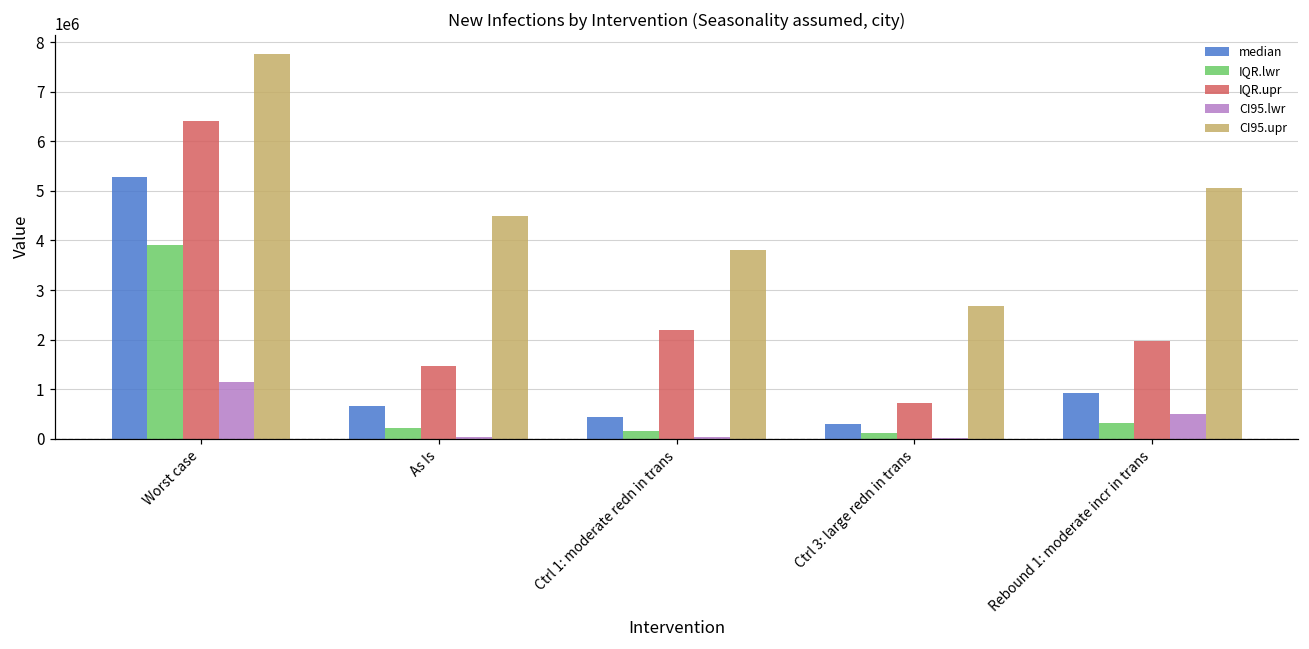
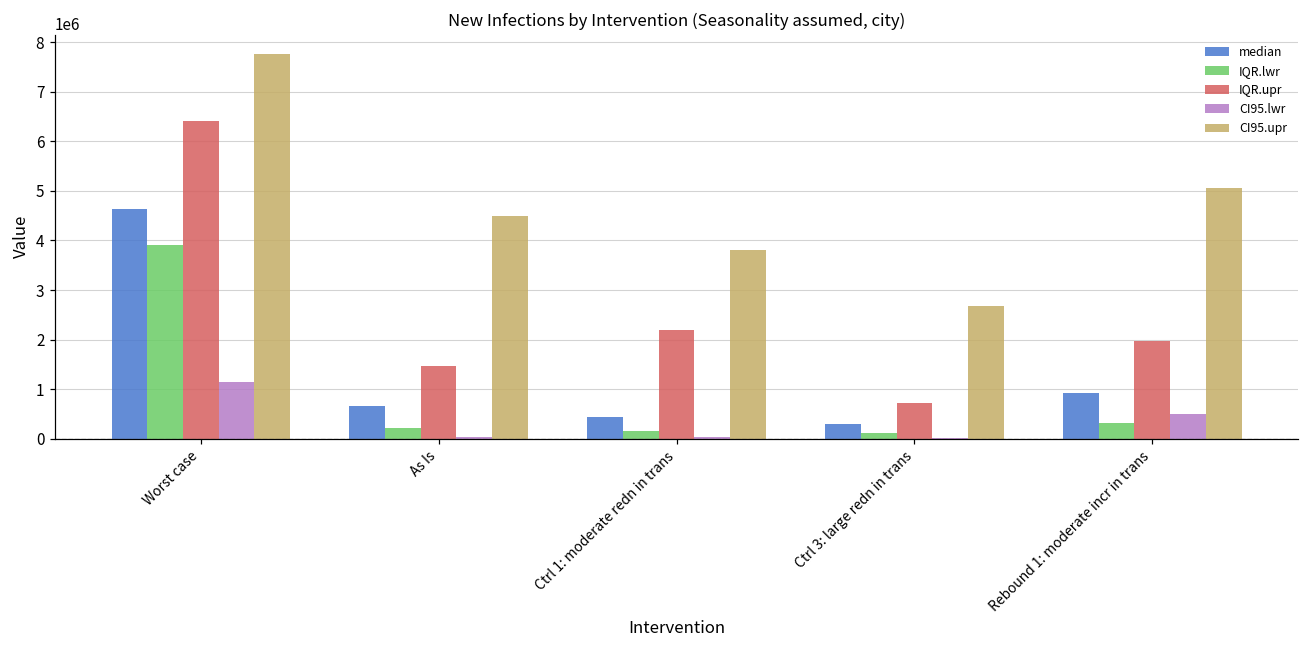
  {
    "median": {
-     "Worst case": 5300000,
+     "Worst case": 4600000,
      "As Is": 700000,
      "Ctrl 1: moderate redn in trans": 400000,
      "Ctrl 3: large redn in trans": 300000,
      "Rebound 1: moderate incr in trans": 900000
    },
    "IQR.lwr": {
      "Worst case": 3900000,
      "As Is": 200000,
      "Ctrl 1: moderate redn in trans": 200000,
      "Ctrl 3: large redn in trans": 100000,
      "Rebound 1: moderate incr in trans": 300000
    },
    "IQR.upr": {
      "Worst case": 6400000,
      "As Is": 1500000,
      "Ctrl 1: moderate redn in trans": 2200000,
      "Ctrl 3: large redn in trans": 700000,
      "Rebound 1: moderate incr in trans": 2000000
    },
    "CI95.lwr": {
      "Worst case": 1100000,
      "Rebound 1: moderate incr in trans": 500000
    },
    "CI95.upr": {
      "Worst case": 7800000,
      "As Is": 4500000,
      "Ctrl 1: moderate redn in trans": 3800000,
      "Ctrl 3: large redn in trans": 2700000,
      "Rebound 1: moderate incr in trans": 5100000
    }
  }
